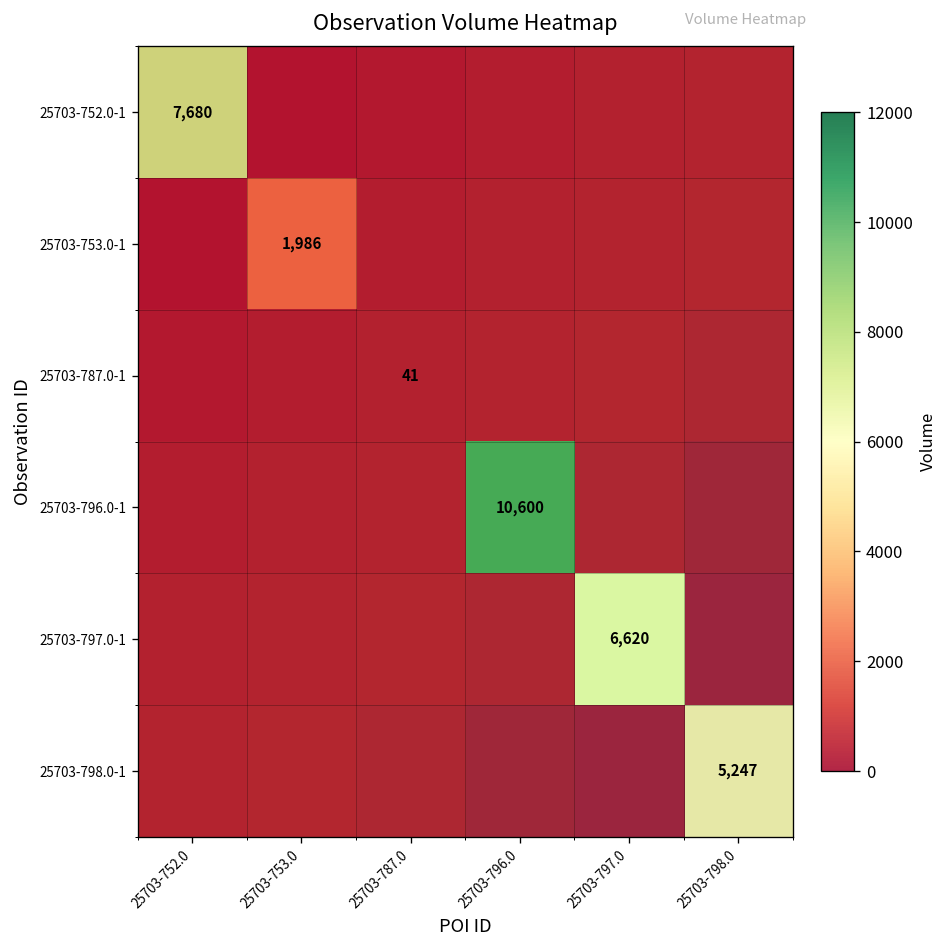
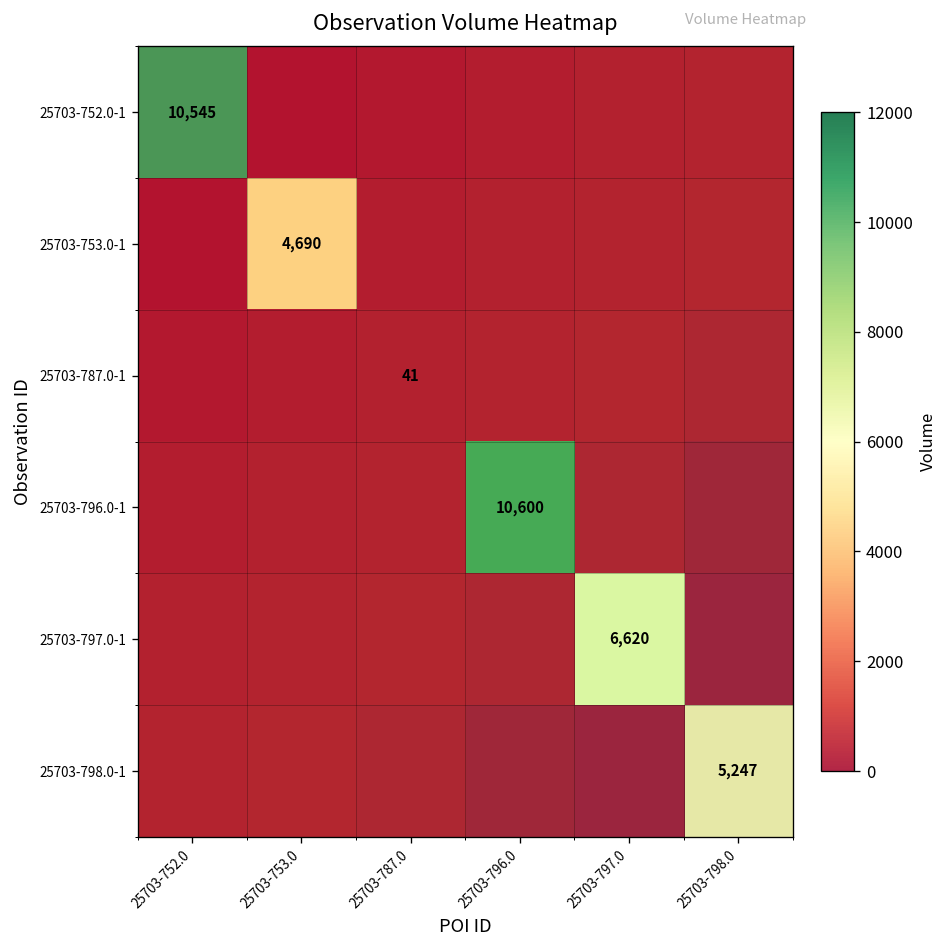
  {
    "25703-752.0-1": {
-     "25703-752.0": "7,680"
+     "25703-752.0": "10,545"
    },
    "25703-753.0-1": {
-     "25703-753.0": "1,986"
+     "25703-753.0": "4,690"
    },
    "25703-787.0-1": {
      "25703-787.0": "41"
    },
    "25703-796.0-1": {
      "25703-796.0": "10,600"
    },
    "25703-797.0-1": {
      "25703-797.0": "6,620"
    },
    "25703-798.0-1": {
      "25703-798.0": "5,247"
    }
  }
